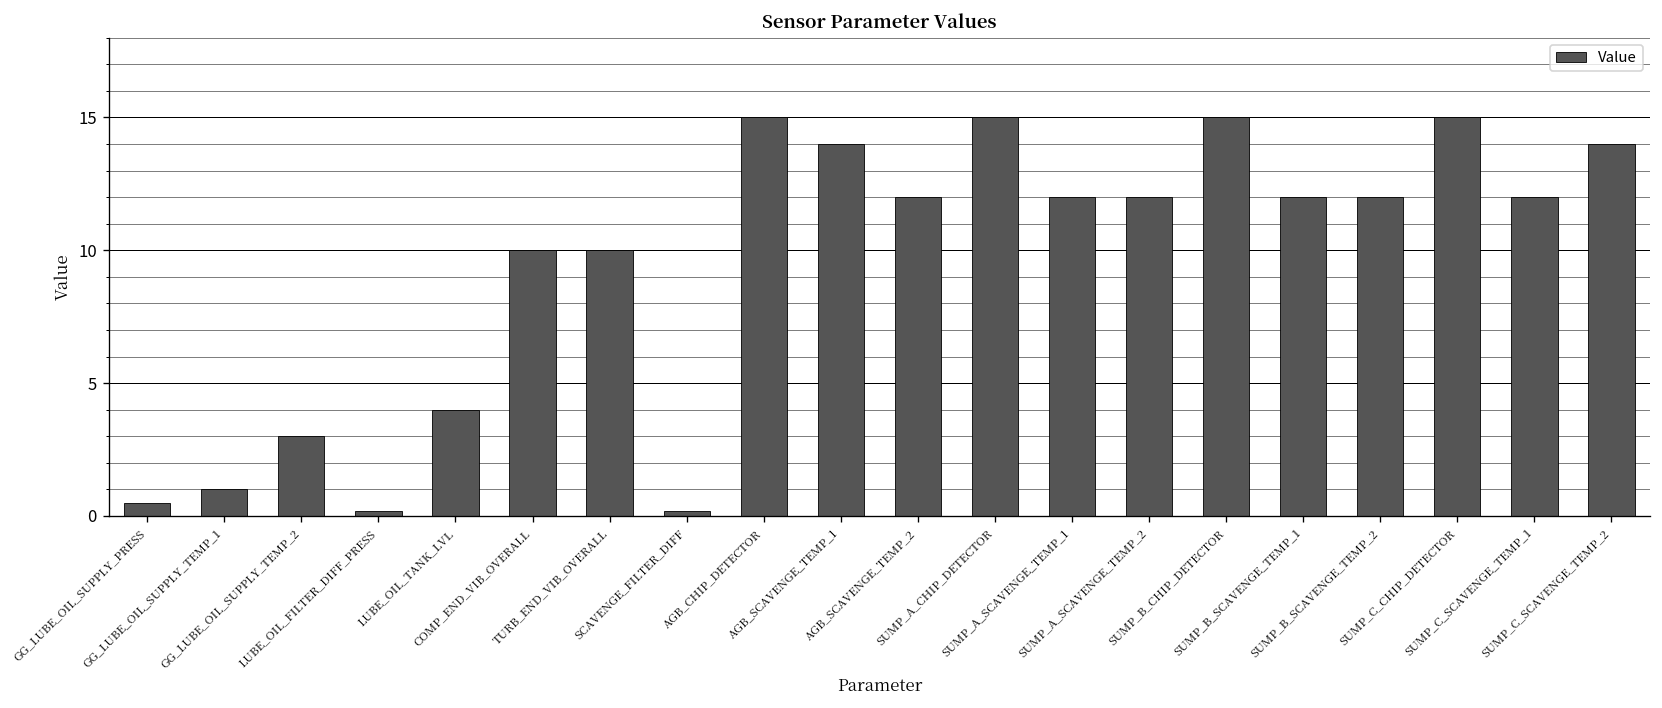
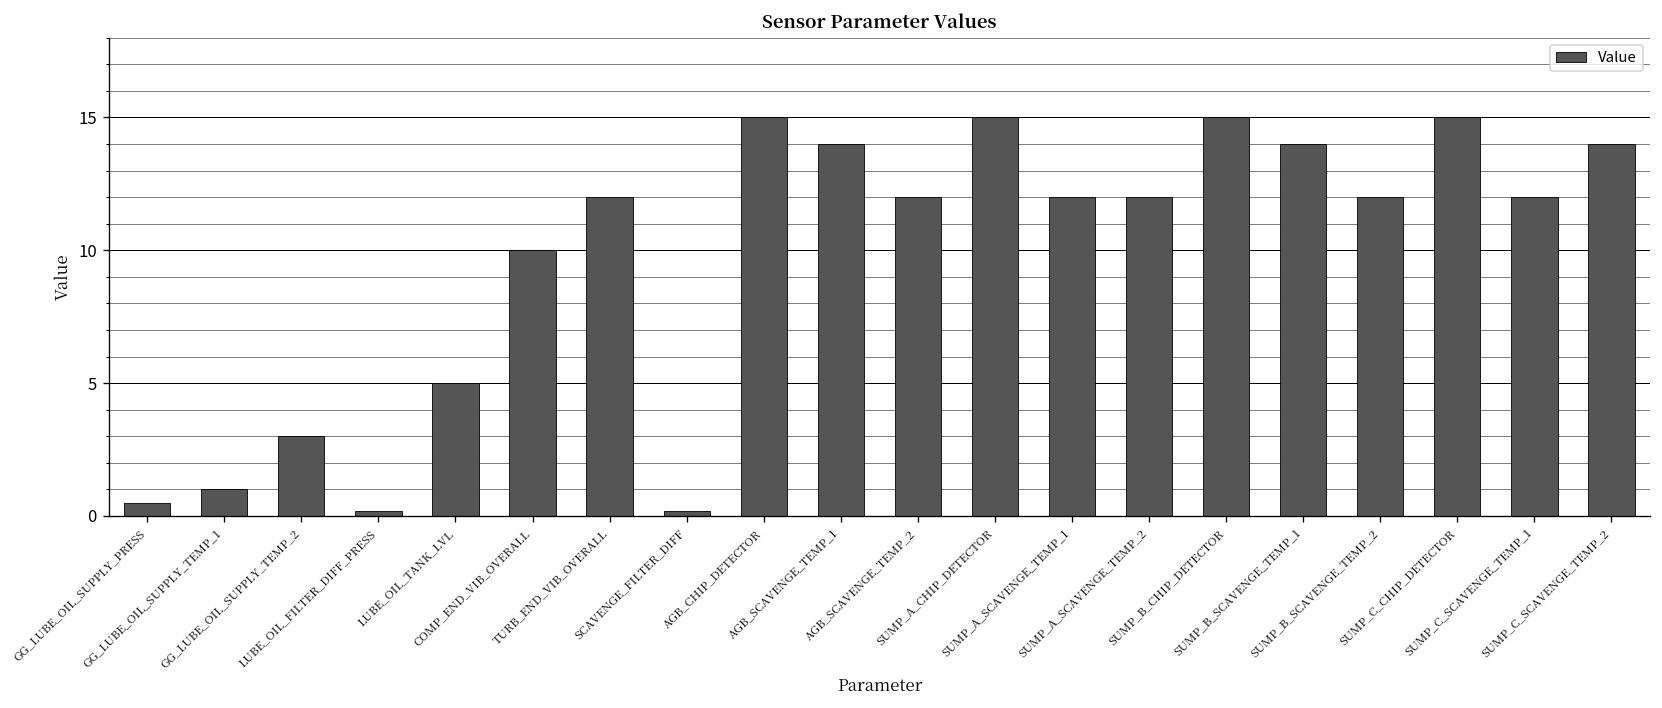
  {
    "GG_LUBE_OIL_SUPPLY_PRESS": 0.5,
    "GG_LUBE_OIL_SUPPLY_TEMP_1": 1,
    "GG_LUBE_OIL_SUPPLY_TEMP_2": 3,
    "LUBE_OIL_FILTER_DIFF_PRESS": 0.2,
-   "LUBE_OIL_TANK_LVL": 4,
+   "LUBE_OIL_TANK_LVL": 5,
    "COMP_END_VIB_OVERALL": 10,
-   "TURB_END_VIB_OVERALL": 10,
+   "TURB_END_VIB_OVERALL": 12,
    "SCAVENGE_FILTER_DIFF": 0.2,
    "AGB_CHIP_DETECTOR": 15,
    "AGB_SCAVENGE_TEMP_1": 14,
    "AGB_SCAVENGE_TEMP_2": 12,
    "SUMP_A_CHIP_DETECTOR": 15,
    "SUMP_A_SCAVENGE_TEMP_1": 12,
    "SUMP_A_SCAVENGE_TEMP_2": 12,
    "SUMP_B_CHIP_DETECTOR": 15,
-   "SUMP_B_SCAVENGE_TEMP_1": 12,
+   "SUMP_B_SCAVENGE_TEMP_1": 14,
    "SUMP_B_SCAVENGE_TEMP_2": 12,
    "SUMP_C_CHIP_DETECTOR": 15,
    "SUMP_C_SCAVENGE_TEMP_1": 12,
    "SUMP_C_SCAVENGE_TEMP_2": 14
  }
